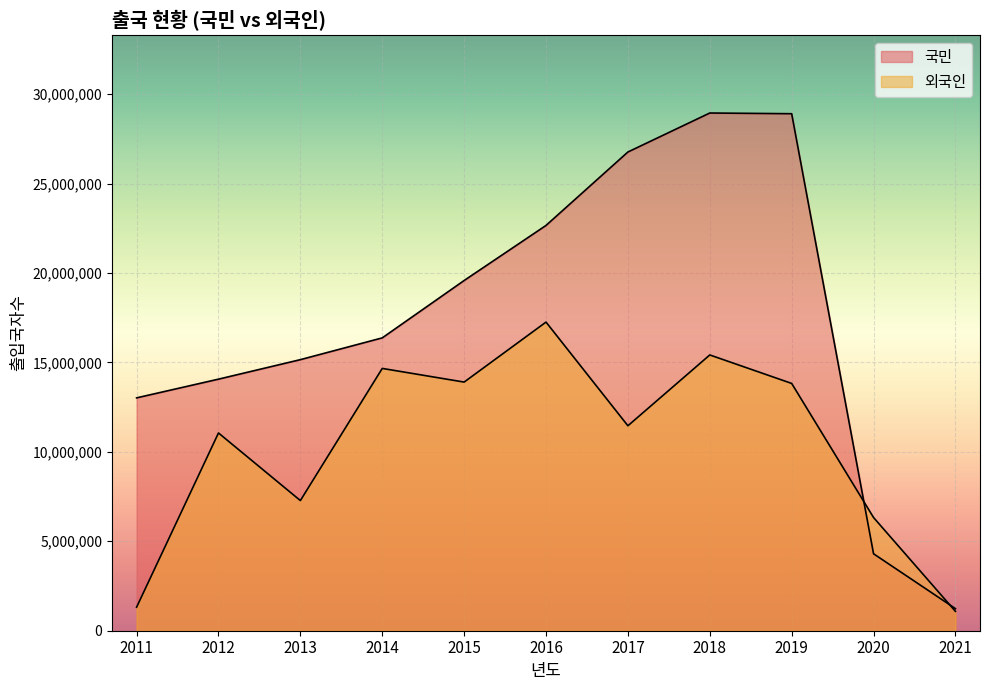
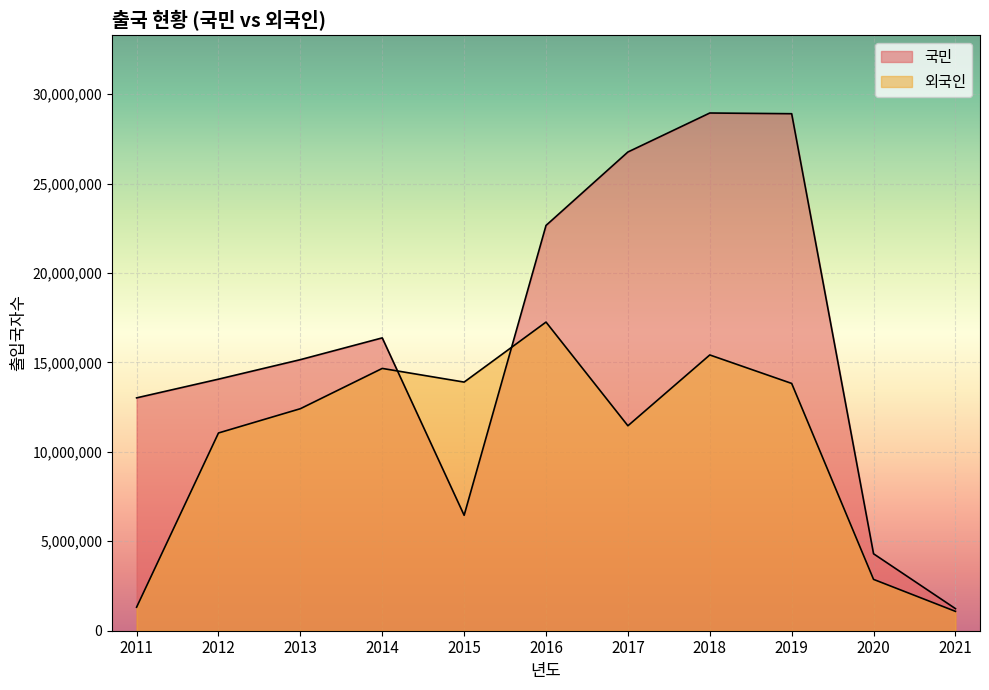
  {
    "국민": {
      "2011": "13,000,000",
      "2012": "14,100,000",
      "2013": "15,200,000",
      "2014": "16,400,000",
-     "2015": "19,600,000",
+     "2015": "6,500,000",
      "2016": "22,700,000",
      "2017": "26,800,000",
      "2018": "28,900,000",
      "2019": "28,900,000",
      "2020": "4,300,000",
      "2021": "1,200,000"
    },
    "외국인": {
      "2011": "1,300,000",
      "2012": "11,100,000",
-     "2013": "7,300,000",
+     "2013": "12,400,000",
      "2014": "14,700,000",
      "2015": "13,900,000",
      "2016": "17,300,000",
      "2017": "11,500,000",
      "2018": "15,400,000",
      "2019": "13,800,000",
-     "2020": "6,300,000",
+     "2020": "2,900,000",
      "2021": "1,100,000"
    }
  }
